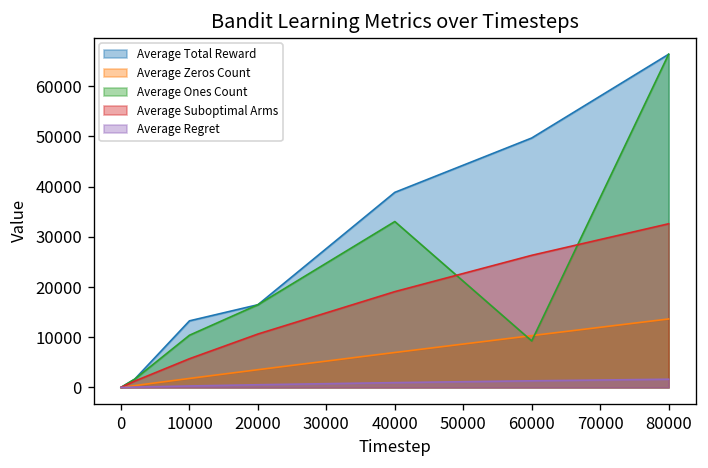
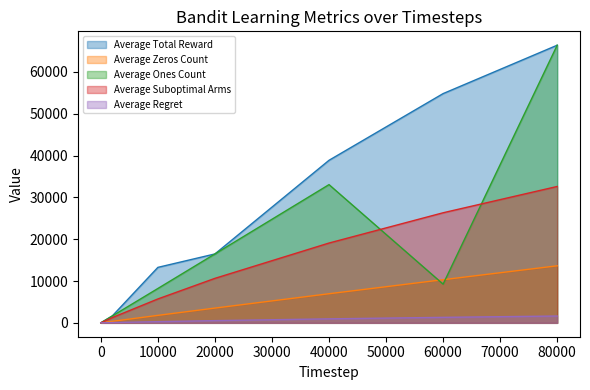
  {
    "Average Total Reward": {
      "10000": 13000,
      "40000": 39000,
-     "60000": 50000
+     "60000": 55000
    },
    "Average Ones Count": {
-     "10000": 10000,
+     "10000": 8000,
      "40000": 33000,
      "60000": 9000
    },
    "Average Regret": {
      "10000": 0,
      "20000": 1000,
      "40000": 1000,
      "60000": 1000,
      "80000": 2000
    }
  }
